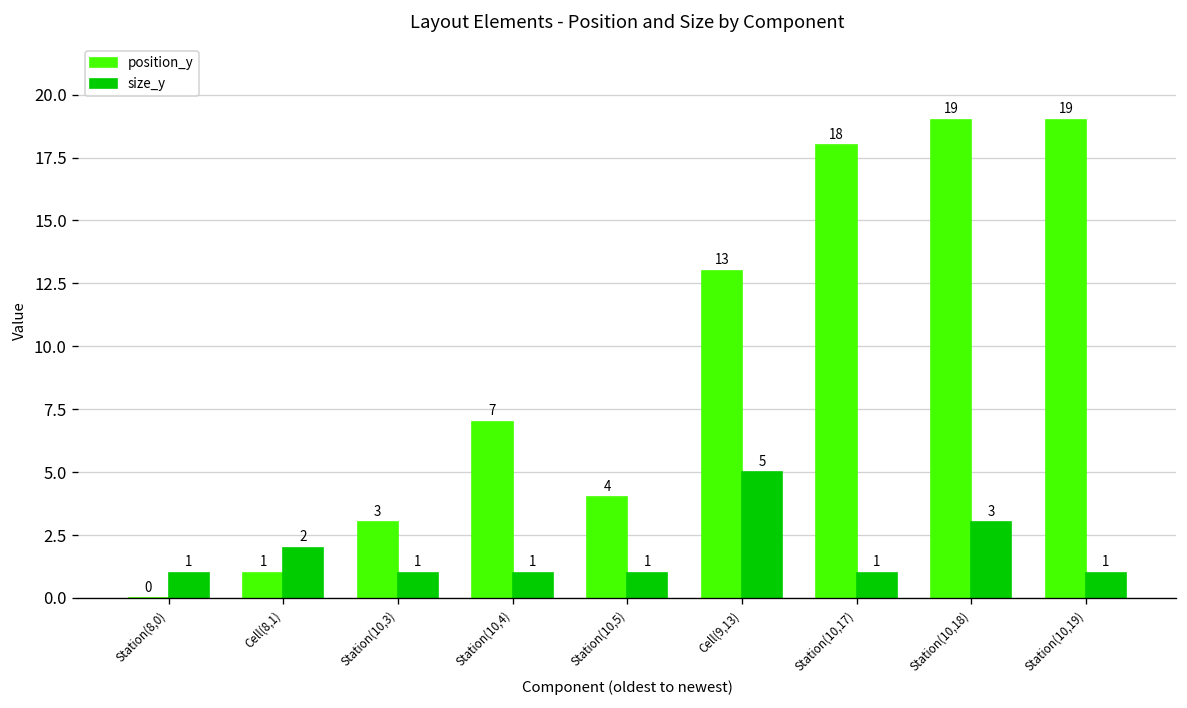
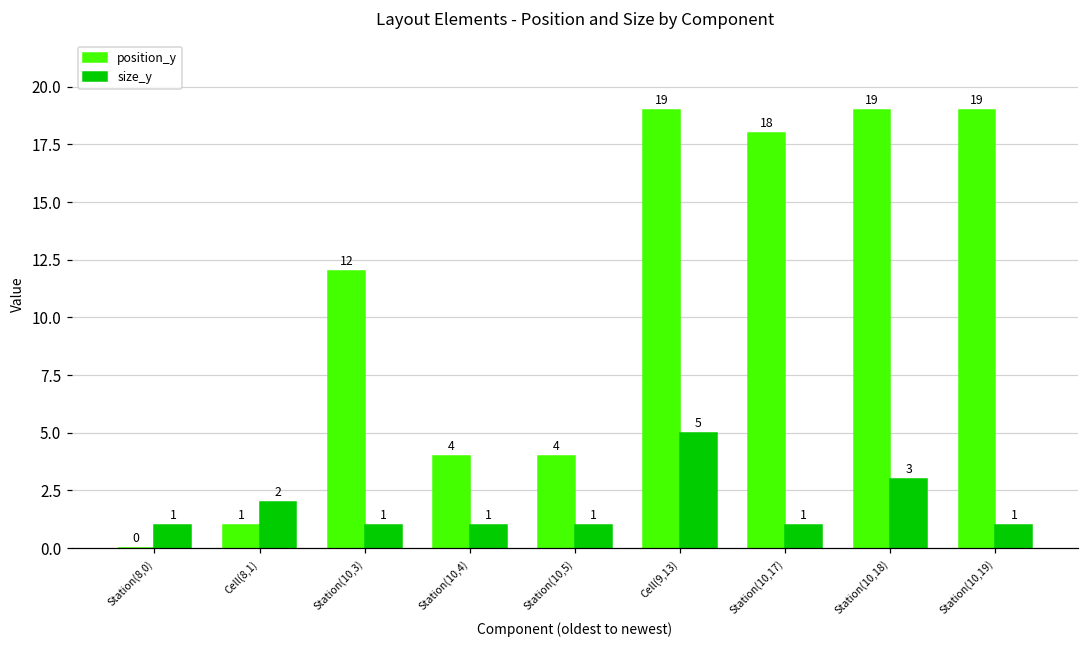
  {
    "position_y": {
      "Station(8,0)": 0,
      "Cell(8,1)": 1,
-     "Station(10,3)": 3,
-     "Station(10,4)": 7,
+     "Station(10,3)": 12,
+     "Station(10,4)": 4,
      "Station(10,5)": 4,
-     "Cell(9,13)": 13,
+     "Cell(9,13)": 19,
      "Station(10,17)": 18,
      "Station(10,18)": 19,
      "Station(10,19)": 19
    },
    "size_y": {
      "Station(8,0)": 1,
      "Cell(8,1)": 2,
      "Station(10,3)": 1,
      "Station(10,4)": 1,
      "Station(10,5)": 1,
      "Cell(9,13)": 5,
      "Station(10,17)": 1,
      "Station(10,18)": 3,
      "Station(10,19)": 1
    }
  }
